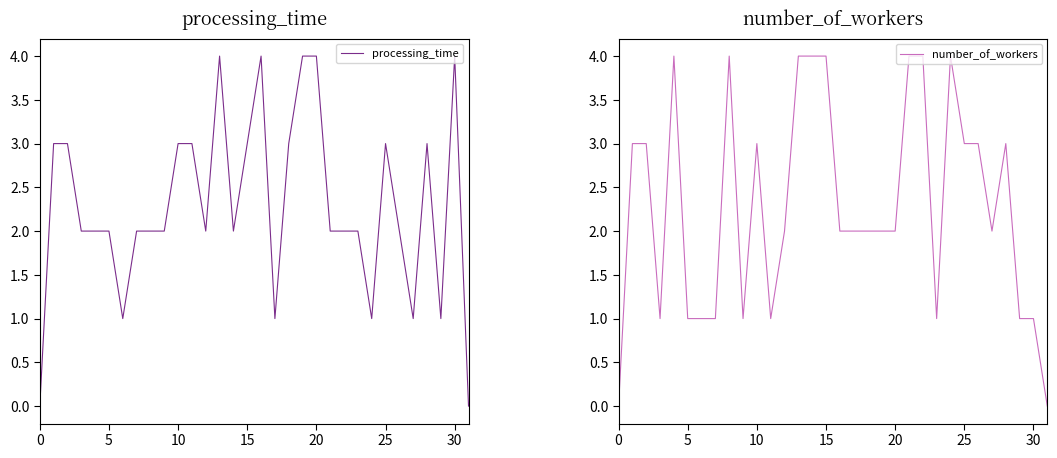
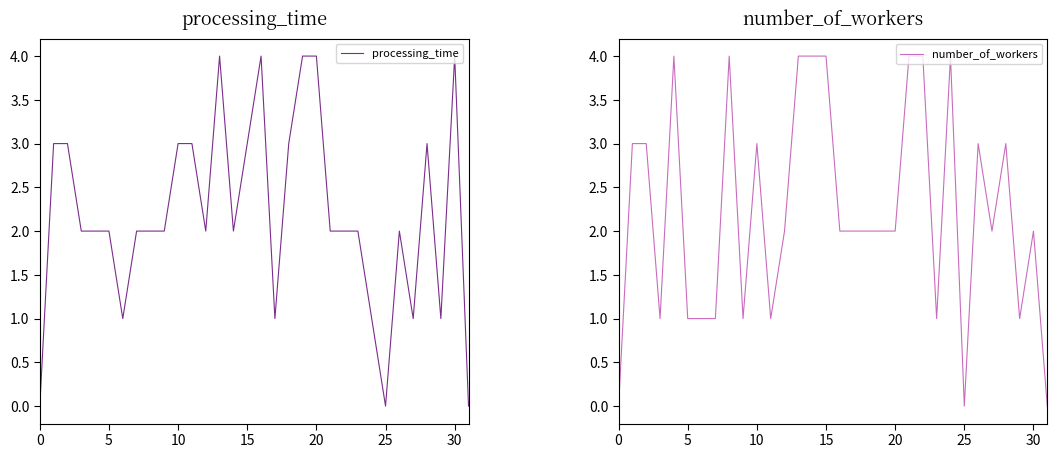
  {
    "processing_time": {
      "0": 0,
      "5": 2,
      "10": 3,
      "15": 3,
      "20": 4,
-     "25": 3
+     "25": 0
    },
    "number_of_workers": {
      "0": 0,
      "5": 1,
      "10": 3,
      "15": 4,
      "20": 2,
-     "25": 3,
-     "30": 1
+     "25": 0,
+     "30": 2
    }
  }
